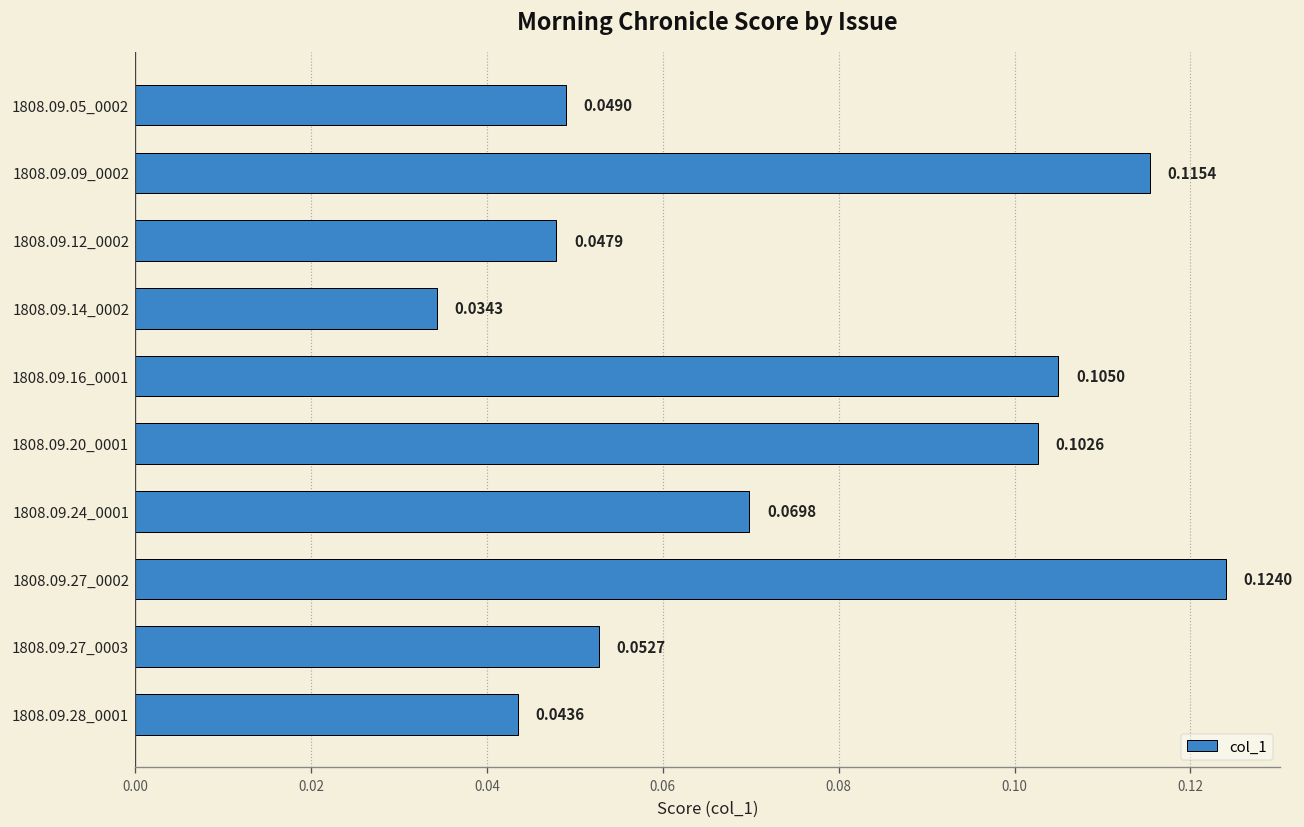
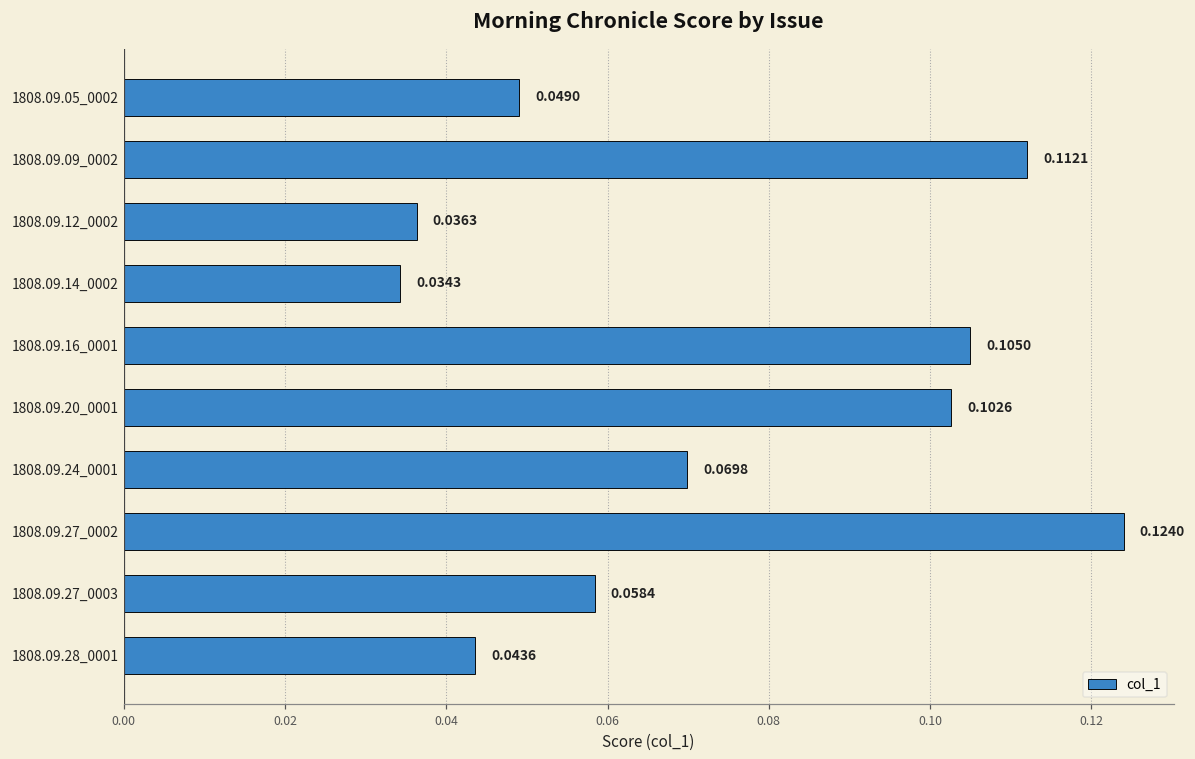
  {
    "1808.09.05_0002": 0.0490,
-   "1808.09.09_0002": 0.1154,
-   "1808.09.12_0002": 0.0479,
+   "1808.09.09_0002": 0.1121,
+   "1808.09.12_0002": 0.0363,
    "1808.09.14_0002": 0.0343,
    "1808.09.16_0001": 0.1050,
    "1808.09.20_0001": 0.1026,
    "1808.09.24_0001": 0.0698,
    "1808.09.27_0002": 0.1240,
-   "1808.09.27_0003": 0.0527,
+   "1808.09.27_0003": 0.0584,
    "1808.09.28_0001": 0.0436
  }
